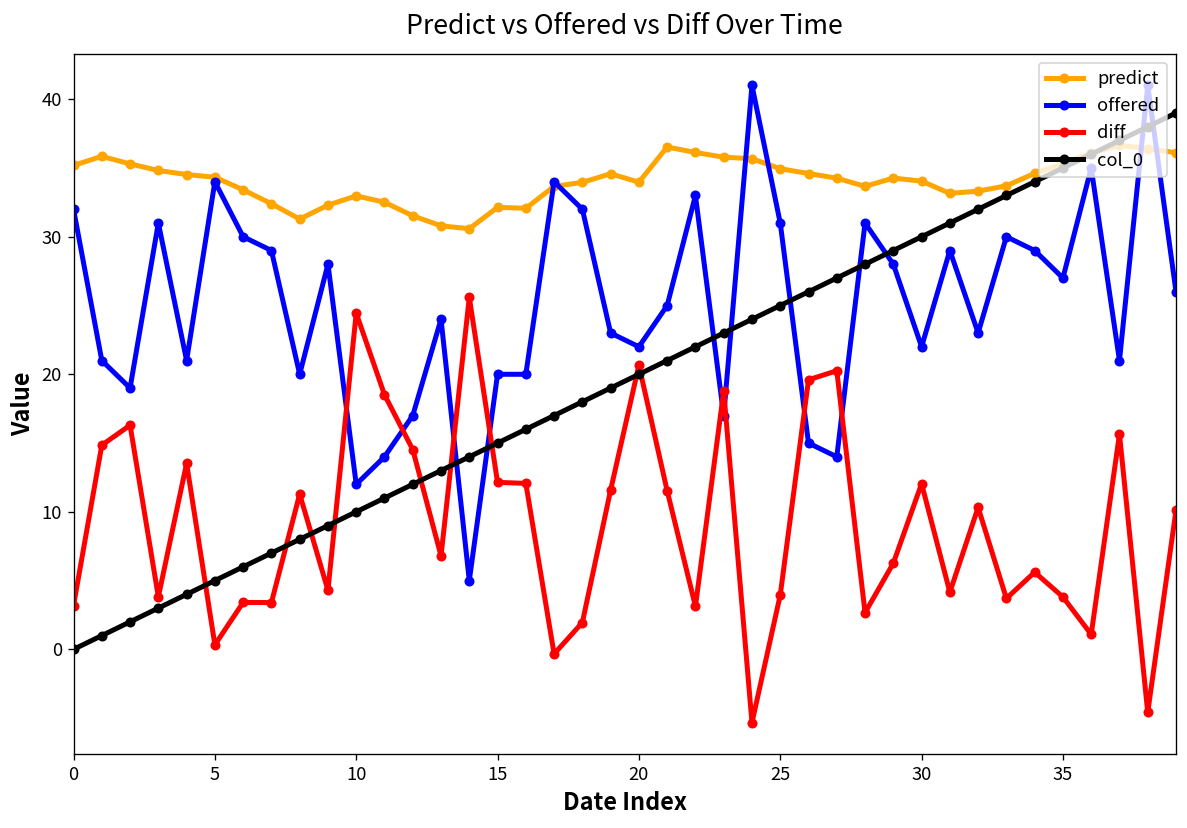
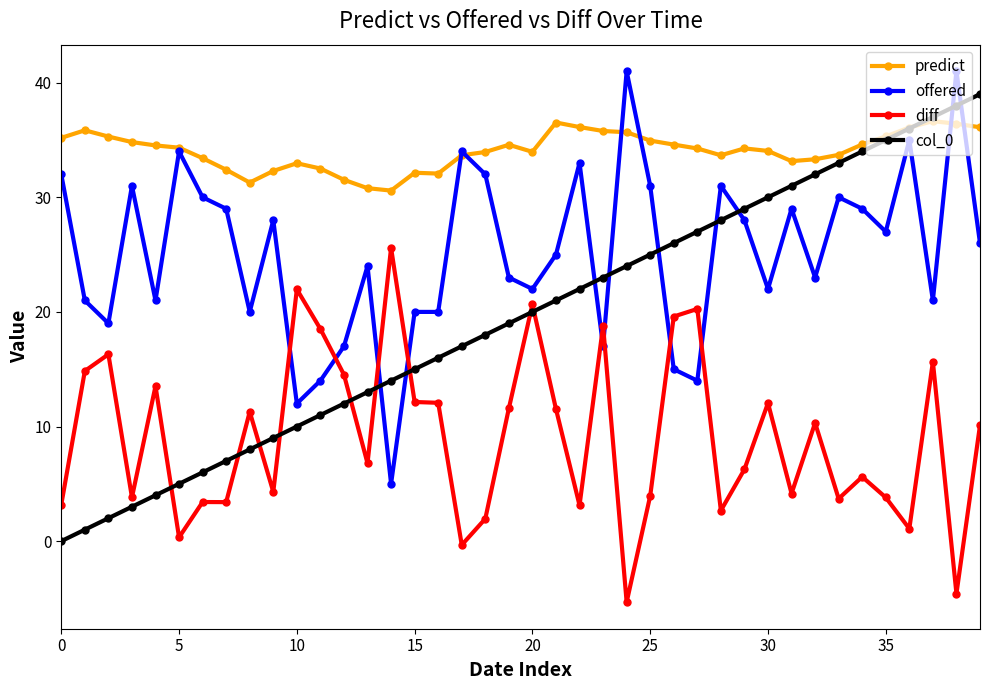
  {
    "predict": {
      "0": 35.2,
      "5": 34.3,
      "10": 33.0,
      "15": 32.1,
      "20": 34.0,
      "25": 34.9,
      "30": 34.0
    },
    "offered": {
      "0": 32.0,
      "5": 34.0,
      "10": 12.0,
      "15": 20.0,
      "20": 22.0,
      "25": 31.0,
      "30": 22.0,
      "35": 27.0
    },
    "diff": {
      "0": 3.2,
      "5": 0.3,
-     "10": 24.4,
+     "10": 22.0,
      "15": 12.1,
      "20": 20.7,
      "25": 3.9,
      "30": 12.0,
      "35": 3.8
    },
    "col_0": {
      "0": 0.0,
      "5": 5.0,
      "10": 10.0,
      "15": 15.0,
      "20": 20.0,
      "25": 25.0,
      "30": 30.0
    }
  }
